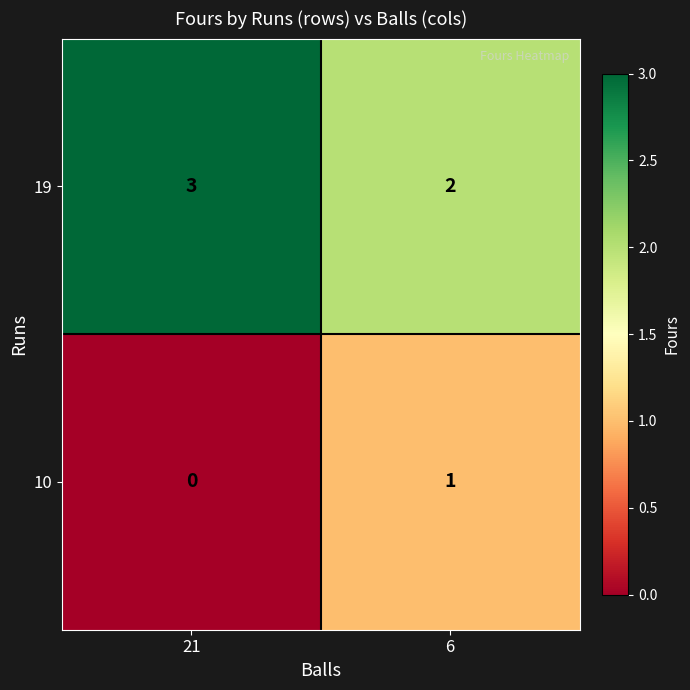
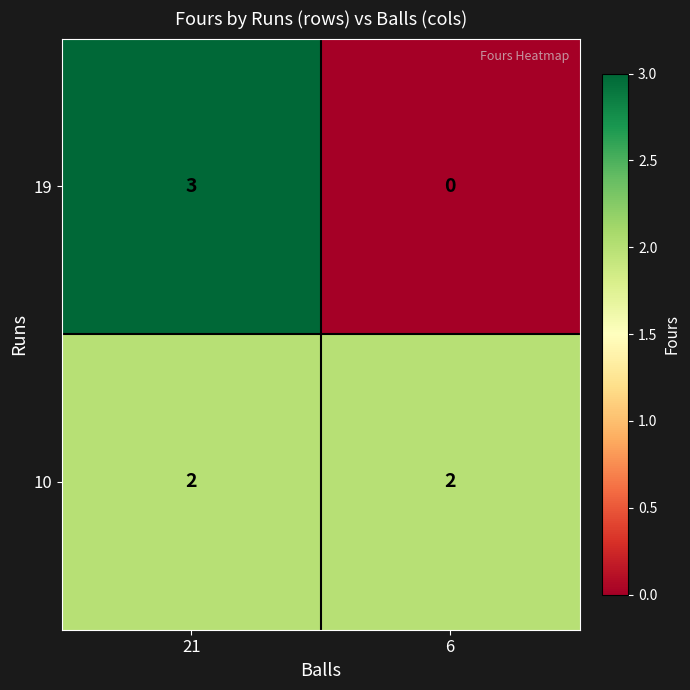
  {
    "19": {
      "21": 3,
-     "6": 2
+     "6": 0
    },
    "10": {
-     "21": 0,
-     "6": 1
+     "21": 2,
+     "6": 2
    }
  }
